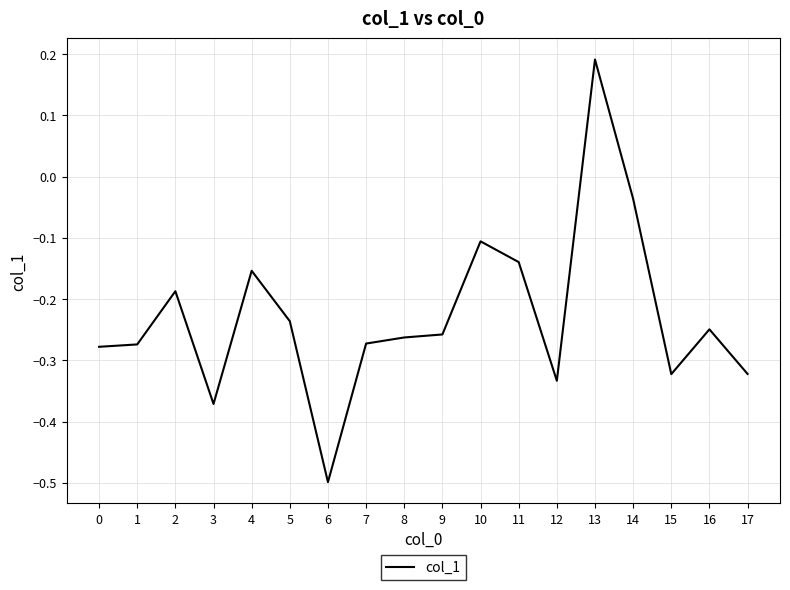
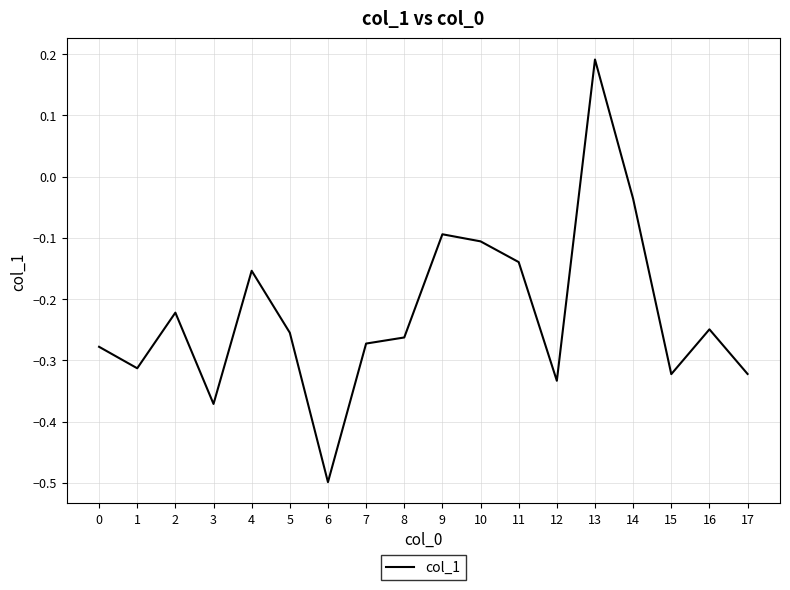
  {
    "0": -0.28,
-   "1": -0.27,
-   "2": -0.19,
+   "1": -0.31,
+   "2": -0.22,
    "3": -0.37,
    "4": -0.15,
-   "5": -0.24,
+   "5": -0.25,
    "6": -0.50,
    "7": -0.27,
    "8": -0.26,
-   "9": -0.26,
+   "9": -0.09,
    "10": -0.11,
    "11": -0.14,
    "12": -0.33,
    "13": 0.19,
    "14": -0.04,
    "15": -0.32,
    "16": -0.25,
    "17": -0.32
  }
